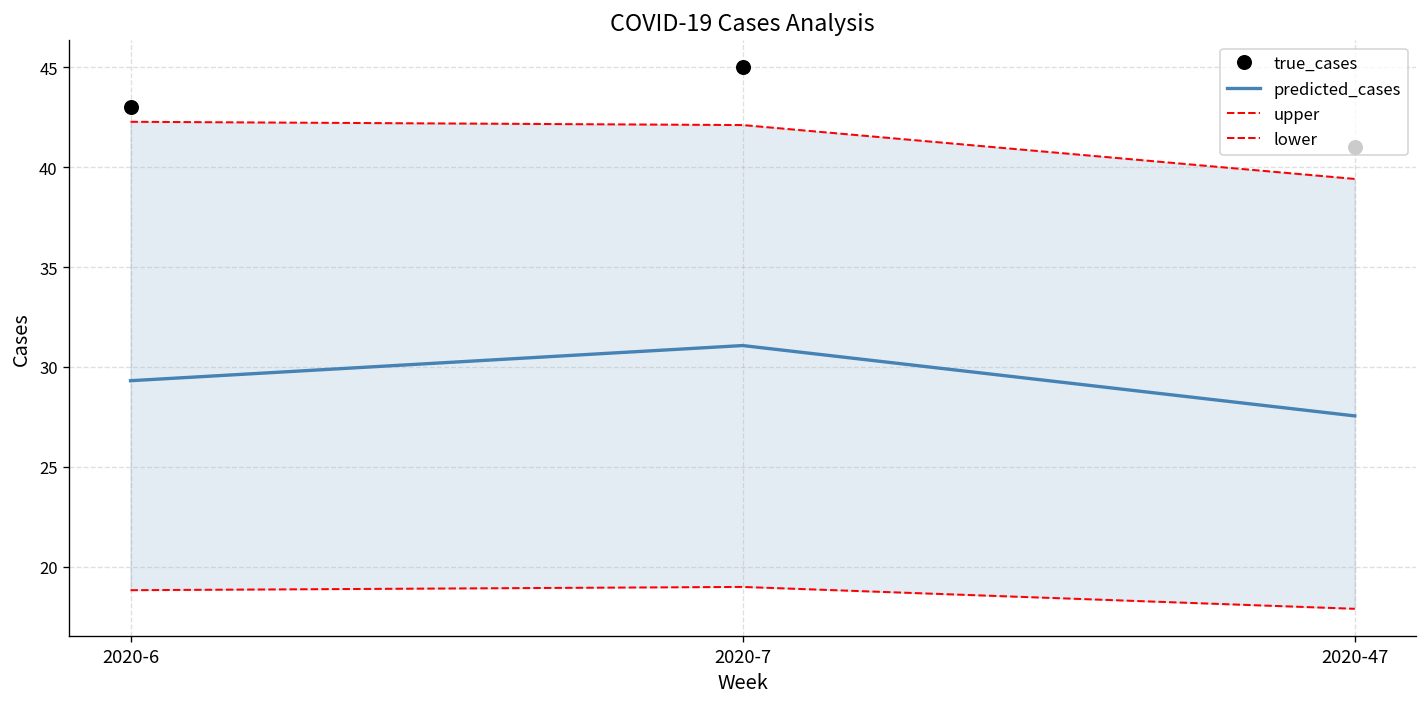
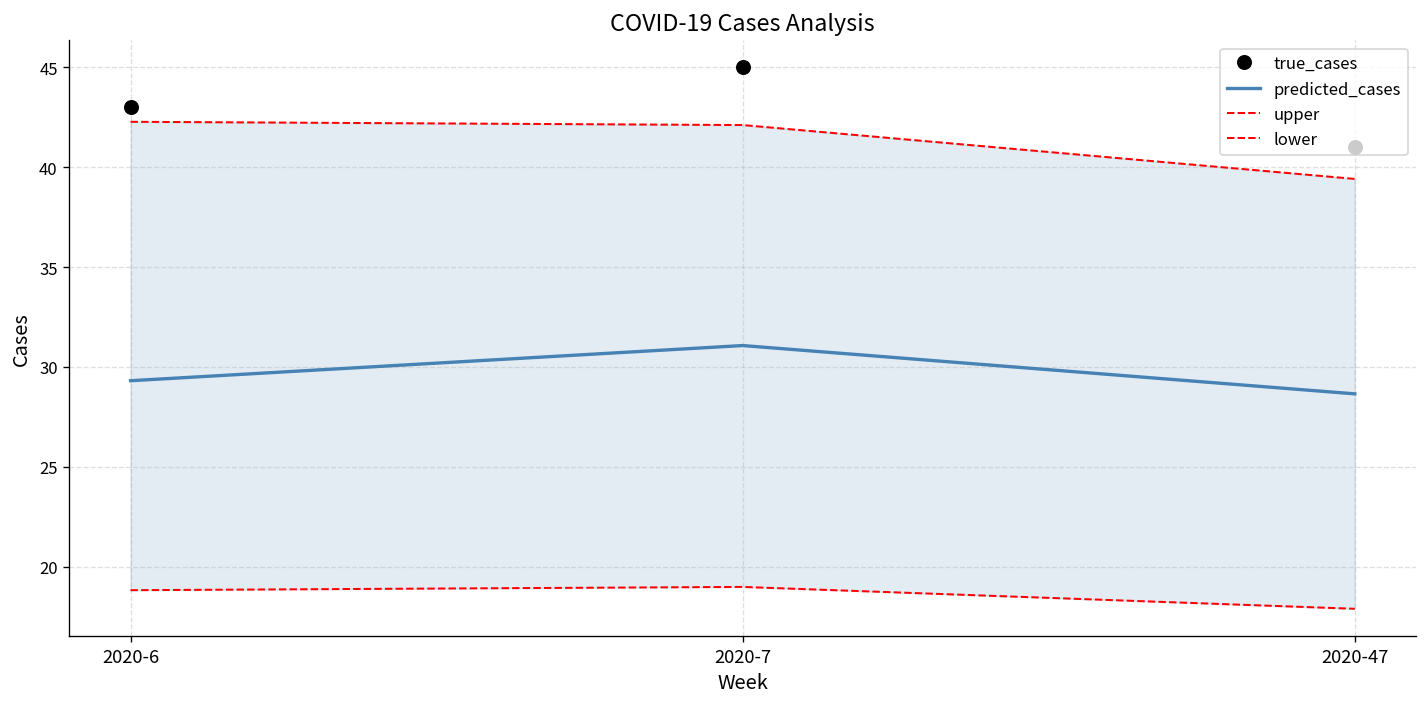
  {
    "true_cases": {
      "2020-6": 43.0,
      "2020-7": 45.0
    },
    "predicted_cases": {
      "2020-6": 29.3,
      "2020-7": 31.1,
-     "2020-47": 27.5
+     "2020-47": 28.7
    }
  }
